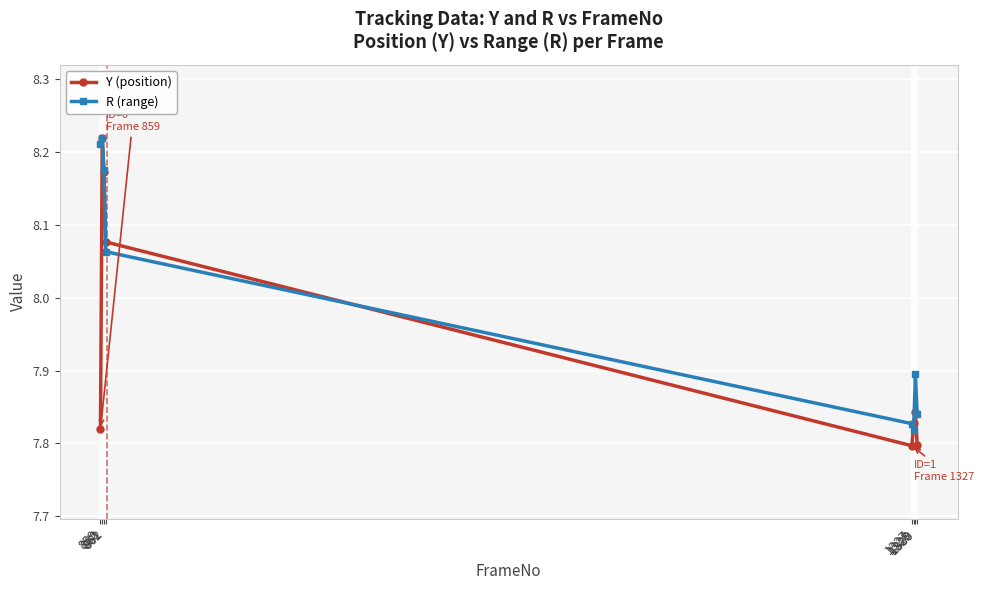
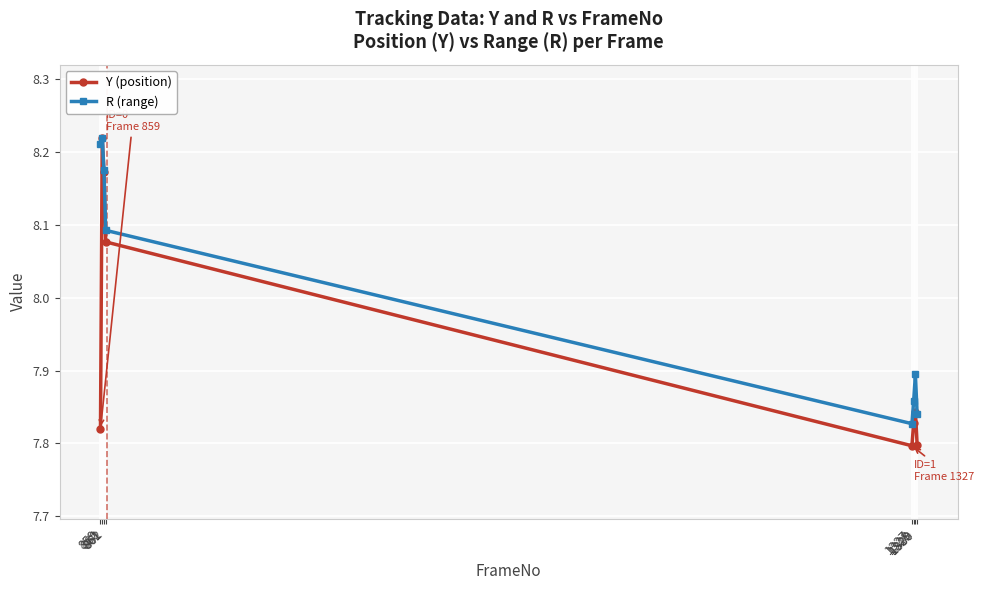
  {
    "Y (position)": {
      "859": 7.82,
      "1329": 7.84,
      "1330": 7.80
    },
    "R (range)": {
-     "862": 8.06,
-     "1328": 7.82,
+     "862": 8.09,
+     "1328": 7.86,
      "1329": 7.89,
      "1330": 7.84
    }
  }
